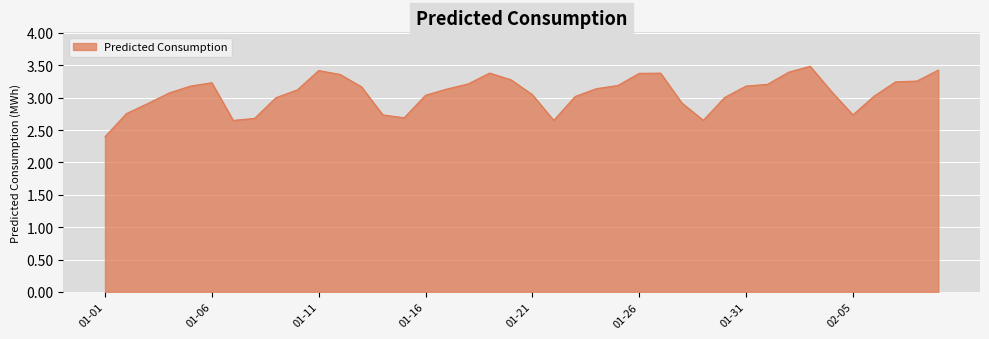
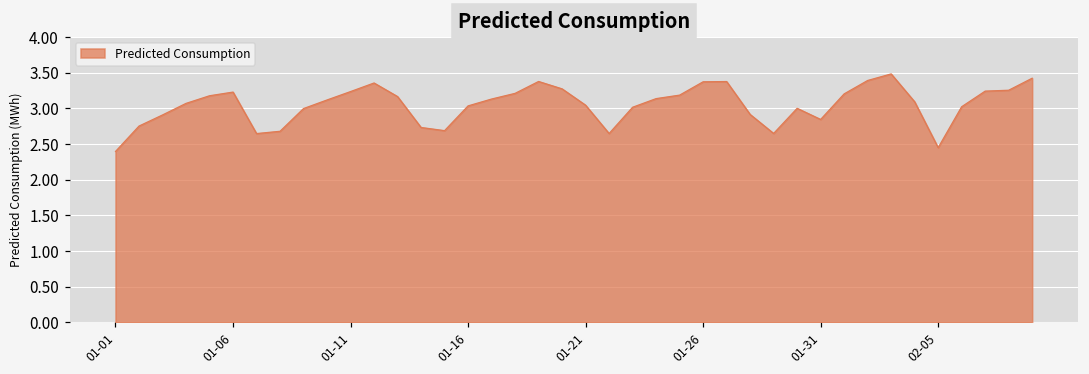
  {
    "01-01": 2.4,
    "01-06": 3.2,
-   "01-11": 3.4,
+   "01-11": 3.2,
    "01-16": 3.0,
    "01-21": 3.0,
    "01-26": 3.4,
-   "01-31": 3.2,
-   "02-05": 2.7
+   "01-31": 2.8,
+   "02-05": 2.5
  }
